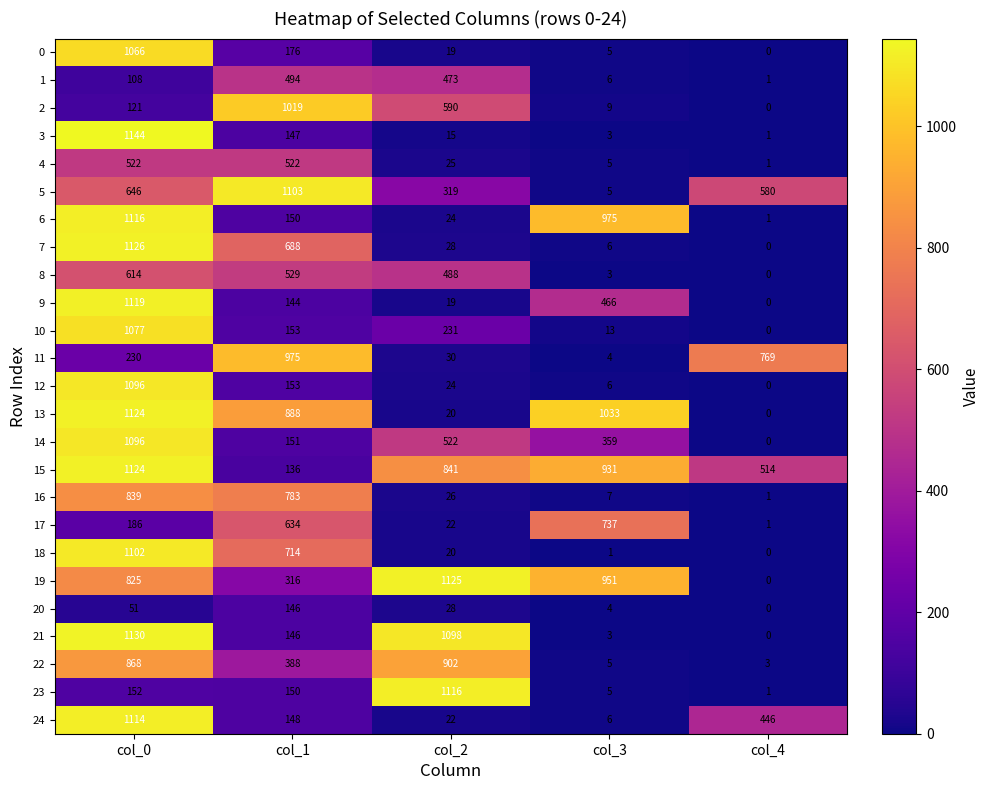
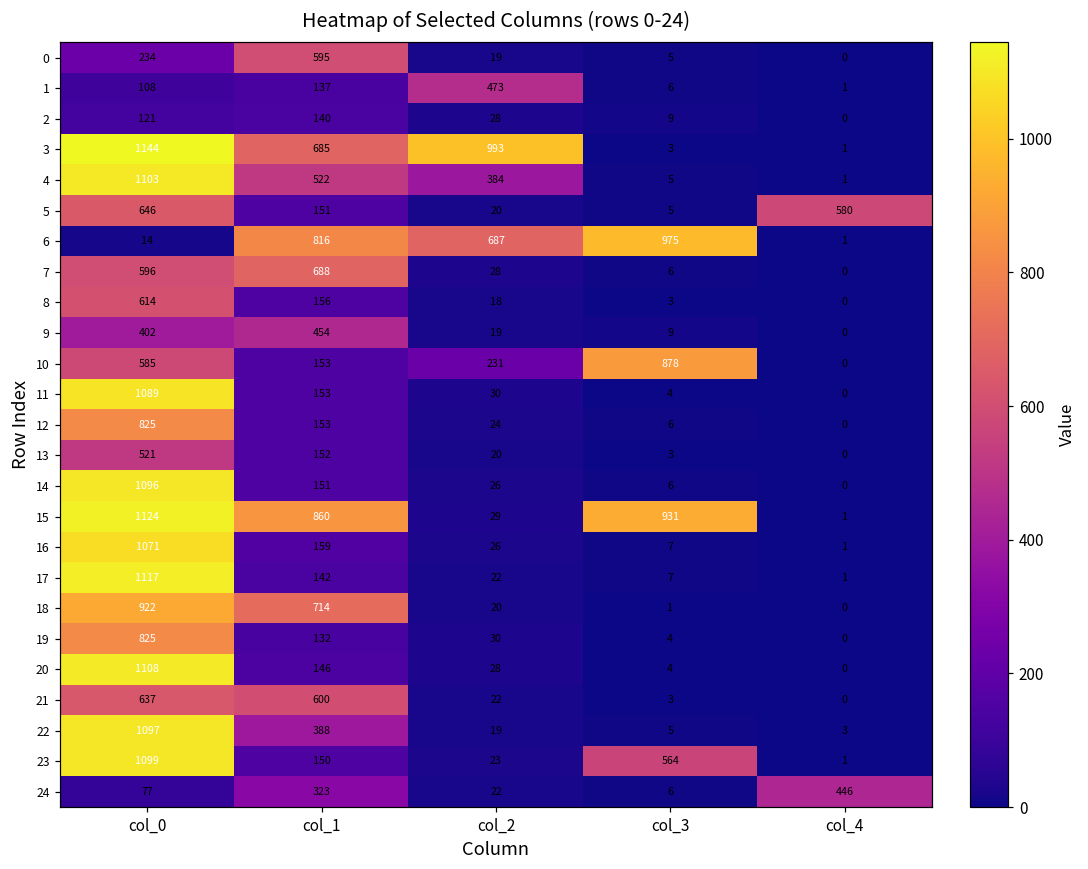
  {
    "0": {
-     "col_0": 1066,
-     "col_1": 176,
+     "col_0": 234,
+     "col_1": 595,
      "col_2": 19,
      "col_3": 5,
      "col_4": 0
    },
    "1": {
      "col_0": 108,
-     "col_1": 494,
+     "col_1": 137,
      "col_2": 473,
      "col_3": 6,
      "col_4": 1
    },
    "2": {
      "col_0": 121,
-     "col_1": 1019,
-     "col_2": 590,
+     "col_1": 140,
+     "col_2": 28,
      "col_3": 9,
      "col_4": 0
    },
    "3": {
      "col_0": 1144,
-     "col_1": 147,
-     "col_2": 15,
+     "col_1": 685,
+     "col_2": 993,
      "col_3": 3,
      "col_4": 1
    },
    "4": {
-     "col_0": 522,
+     "col_0": 1103,
      "col_1": 522,
-     "col_2": 25,
+     "col_2": 384,
      "col_3": 5,
      "col_4": 1
    },
    "5": {
      "col_0": 646,
-     "col_1": 1103,
-     "col_2": 319,
+     "col_1": 151,
+     "col_2": 20,
      "col_3": 5,
      "col_4": 580
    },
    "6": {
-     "col_0": 1116,
-     "col_1": 150,
-     "col_2": 24,
+     "col_0": 14,
+     "col_1": 816,
+     "col_2": 687,
      "col_3": 975,
      "col_4": 1
    },
    "7": {
-     "col_0": 1126,
+     "col_0": 596,
      "col_1": 688,
      "col_2": 28,
      "col_3": 6,
      "col_4": 0
    },
    "8": {
      "col_0": 614,
-     "col_1": 529,
-     "col_2": 488,
+     "col_1": 156,
+     "col_2": 18,
      "col_3": 3,
      "col_4": 0
    },
    "9": {
-     "col_0": 1119,
-     "col_1": 144,
+     "col_0": 402,
+     "col_1": 454,
      "col_2": 19,
-     "col_3": 466,
+     "col_3": 9,
      "col_4": 0
    },
    "10": {
-     "col_0": 1077,
+     "col_0": 585,
      "col_1": 153,
      "col_2": 231,
-     "col_3": 13,
+     "col_3": 878,
      "col_4": 0
    },
    "11": {
-     "col_0": 230,
-     "col_1": 975,
+     "col_0": 1089,
+     "col_1": 153,
      "col_2": 30,
      "col_3": 4,
-     "col_4": 769
+     "col_4": 0
    },
    "12": {
-     "col_0": 1096,
+     "col_0": 825,
      "col_1": 153,
      "col_2": 24,
      "col_3": 6,
      "col_4": 0
    },
    "13": {
-     "col_0": 1124,
-     "col_1": 888,
+     "col_0": 521,
+     "col_1": 152,
      "col_2": 20,
-     "col_3": 1033,
+     "col_3": 3,
      "col_4": 0
    },
    "14": {
      "col_0": 1096,
      "col_1": 151,
-     "col_2": 522,
-     "col_3": 359,
+     "col_2": 26,
+     "col_3": 6,
      "col_4": 0
    },
    "15": {
      "col_0": 1124,
-     "col_1": 136,
-     "col_2": 841,
+     "col_1": 860,
+     "col_2": 29,
      "col_3": 931,
-     "col_4": 514
+     "col_4": 1
    },
    "16": {
-     "col_0": 839,
-     "col_1": 783,
+     "col_0": 1071,
+     "col_1": 159,
      "col_2": 26,
      "col_3": 7,
      "col_4": 1
    },
    "17": {
-     "col_0": 186,
-     "col_1": 634,
+     "col_0": 1117,
+     "col_1": 142,
      "col_2": 22,
-     "col_3": 737,
+     "col_3": 7,
      "col_4": 1
    },
    "18": {
-     "col_0": 1102,
+     "col_0": 922,
      "col_1": 714,
      "col_2": 20,
      "col_3": 1,
      "col_4": 0
    },
    "19": {
      "col_0": 825,
-     "col_1": 316,
-     "col_2": 1125,
-     "col_3": 951,
+     "col_1": 132,
+     "col_2": 30,
+     "col_3": 4,
      "col_4": 0
    },
    "20": {
-     "col_0": 51,
+     "col_0": 1108,
      "col_1": 146,
      "col_2": 28,
      "col_3": 4,
      "col_4": 0
    },
    "21": {
-     "col_0": 1130,
-     "col_1": 146,
-     "col_2": 1098,
+     "col_0": 637,
+     "col_1": 600,
+     "col_2": 22,
      "col_3": 3,
      "col_4": 0
    },
    "22": {
-     "col_0": 868,
+     "col_0": 1097,
      "col_1": 388,
-     "col_2": 902,
+     "col_2": 19,
      "col_3": 5,
      "col_4": 3
    },
    "23": {
-     "col_0": 152,
+     "col_0": 1099,
      "col_1": 150,
-     "col_2": 1116,
-     "col_3": 5,
+     "col_2": 23,
+     "col_3": 564,
      "col_4": 1
    },
    "24": {
-     "col_0": 1114,
-     "col_1": 148,
+     "col_0": 77,
+     "col_1": 323,
      "col_2": 22,
      "col_3": 6,
      "col_4": 446
    }
  }
